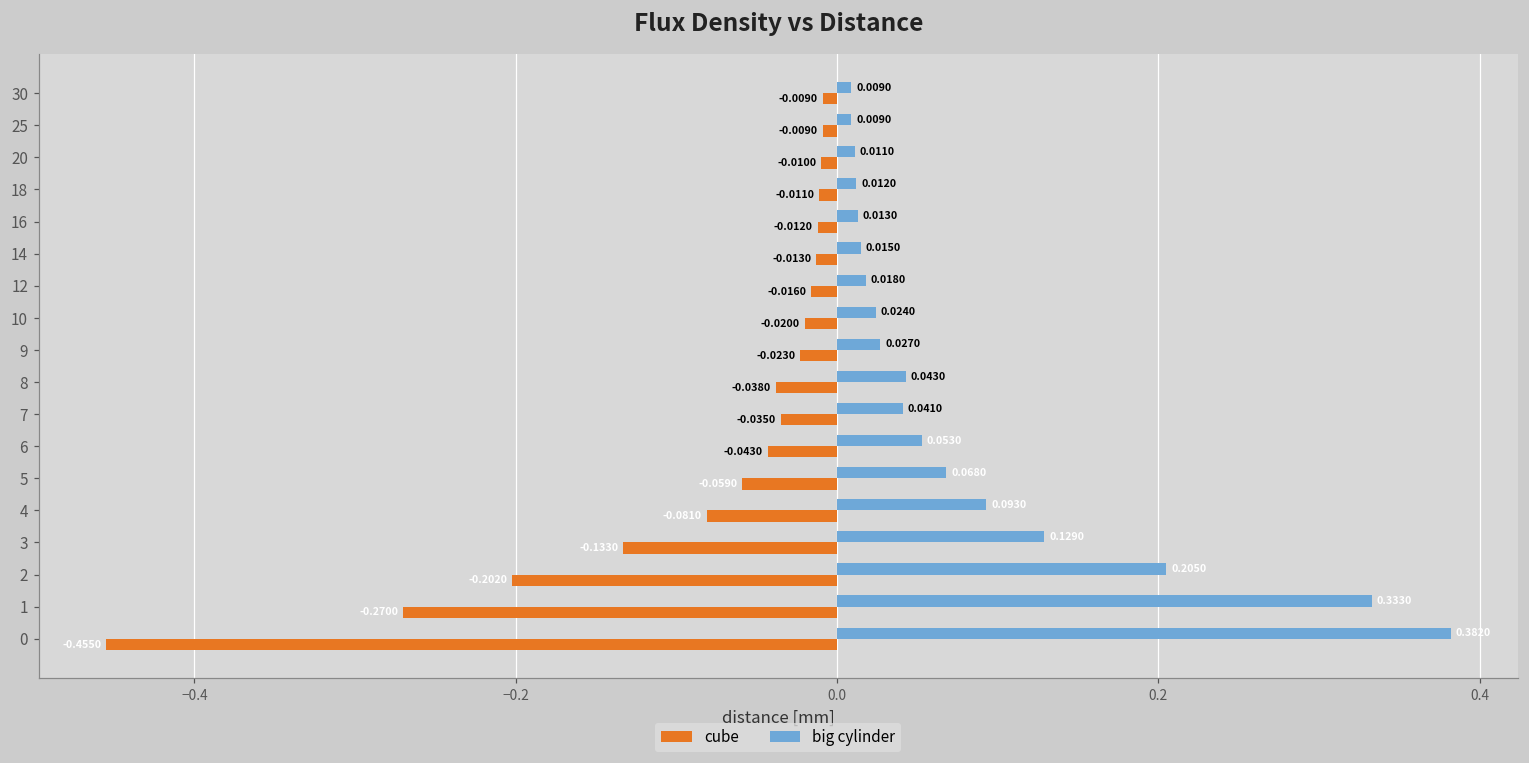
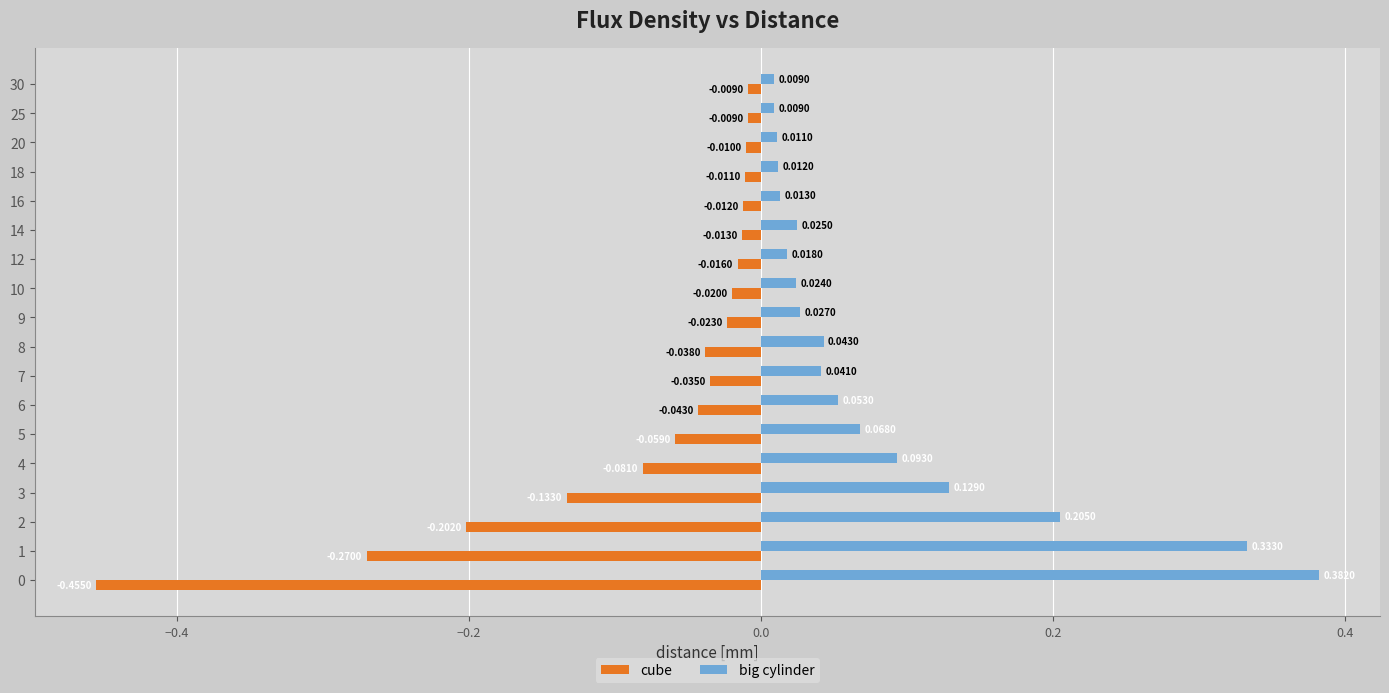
  {
    "cube": {
      "30": -0.0090,
      "25": -0.0090,
      "20": -0.0100,
      "18": -0.0110,
      "16": -0.0120,
      "14": -0.0130,
      "12": -0.0160,
      "10": -0.0200,
      "9": -0.0230,
      "8": -0.0380,
      "7": -0.0350,
      "6": -0.0430
    },
    "big cylinder": {
      "30": 0.0090,
      "25": 0.0090,
      "20": 0.0110,
      "18": 0.0120,
      "16": 0.0130,
-     "14": 0.0150,
+     "14": 0.0250,
      "12": 0.0180,
      "10": 0.0240,
      "9": 0.0270,
      "8": 0.0430,
      "7": 0.0410
    }
  }
